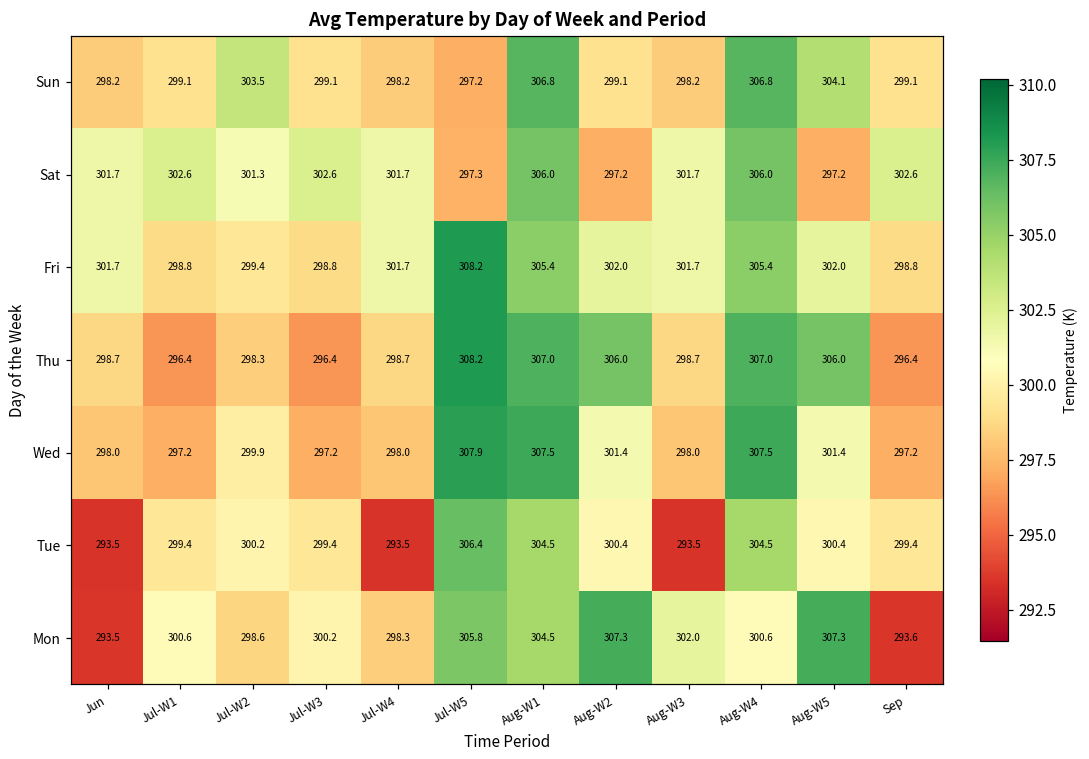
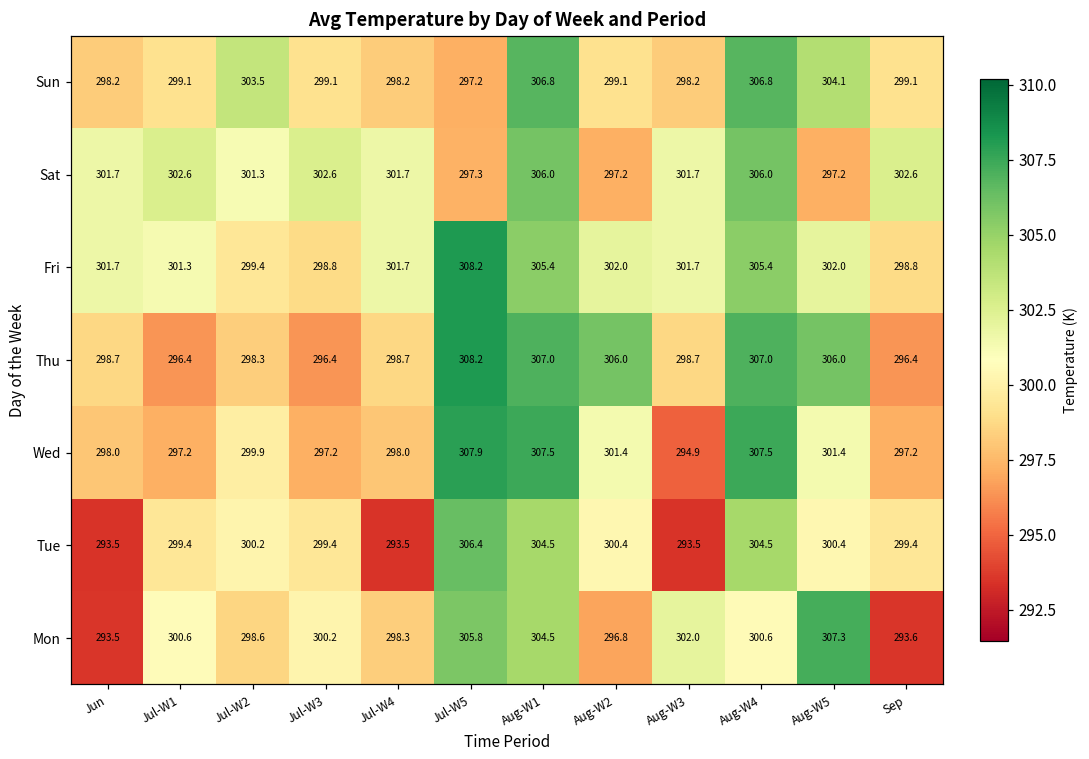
  {
    "Sun": {
      "Jun": 298.2,
      "Jul-W1": 299.1,
      "Jul-W2": 303.5,
      "Jul-W3": 299.1,
      "Jul-W4": 298.2,
      "Jul-W5": 297.2,
      "Aug-W1": 306.8,
      "Aug-W2": 299.1,
      "Aug-W3": 298.2,
      "Aug-W4": 306.8,
      "Aug-W5": 304.1,
      "Sep": 299.1
    },
    "Sat": {
      "Jun": 301.7,
      "Jul-W1": 302.6,
      "Jul-W2": 301.3,
      "Jul-W3": 302.6,
      "Jul-W4": 301.7,
      "Jul-W5": 297.3,
      "Aug-W1": 306.0,
      "Aug-W2": 297.2,
      "Aug-W3": 301.7,
      "Aug-W4": 306.0,
      "Aug-W5": 297.2,
      "Sep": 302.6
    },
    "Fri": {
      "Jun": 301.7,
-     "Jul-W1": 298.8,
+     "Jul-W1": 301.3,
      "Jul-W2": 299.4,
      "Jul-W3": 298.8,
      "Jul-W4": 301.7,
      "Jul-W5": 308.2,
      "Aug-W1": 305.4,
      "Aug-W2": 302.0,
      "Aug-W3": 301.7,
      "Aug-W4": 305.4,
      "Aug-W5": 302.0,
      "Sep": 298.8
    },
    "Thu": {
      "Jun": 298.7,
      "Jul-W1": 296.4,
      "Jul-W2": 298.3,
      "Jul-W3": 296.4,
      "Jul-W4": 298.7,
      "Jul-W5": 308.2,
      "Aug-W1": 307.0,
      "Aug-W2": 306.0,
      "Aug-W3": 298.7,
      "Aug-W4": 307.0,
      "Aug-W5": 306.0,
      "Sep": 296.4
    },
    "Wed": {
      "Jun": 298.0,
      "Jul-W1": 297.2,
      "Jul-W2": 299.9,
      "Jul-W3": 297.2,
      "Jul-W4": 298.0,
      "Jul-W5": 307.9,
      "Aug-W1": 307.5,
      "Aug-W2": 301.4,
-     "Aug-W3": 298.0,
+     "Aug-W3": 294.9,
      "Aug-W4": 307.5,
      "Aug-W5": 301.4,
      "Sep": 297.2
    },
    "Tue": {
      "Jun": 293.5,
      "Jul-W1": 299.4,
      "Jul-W2": 300.2,
      "Jul-W3": 299.4,
      "Jul-W4": 293.5,
      "Jul-W5": 306.4,
      "Aug-W1": 304.5,
      "Aug-W2": 300.4,
      "Aug-W3": 293.5,
      "Aug-W4": 304.5,
      "Aug-W5": 300.4,
      "Sep": 299.4
    },
    "Mon": {
      "Jun": 293.5,
      "Jul-W1": 300.6,
      "Jul-W2": 298.6,
      "Jul-W3": 300.2,
      "Jul-W4": 298.3,
      "Jul-W5": 305.8,
      "Aug-W1": 304.5,
-     "Aug-W2": 307.3,
+     "Aug-W2": 296.8,
      "Aug-W3": 302.0,
      "Aug-W4": 300.6,
      "Aug-W5": 307.3,
      "Sep": 293.6
    }
  }
